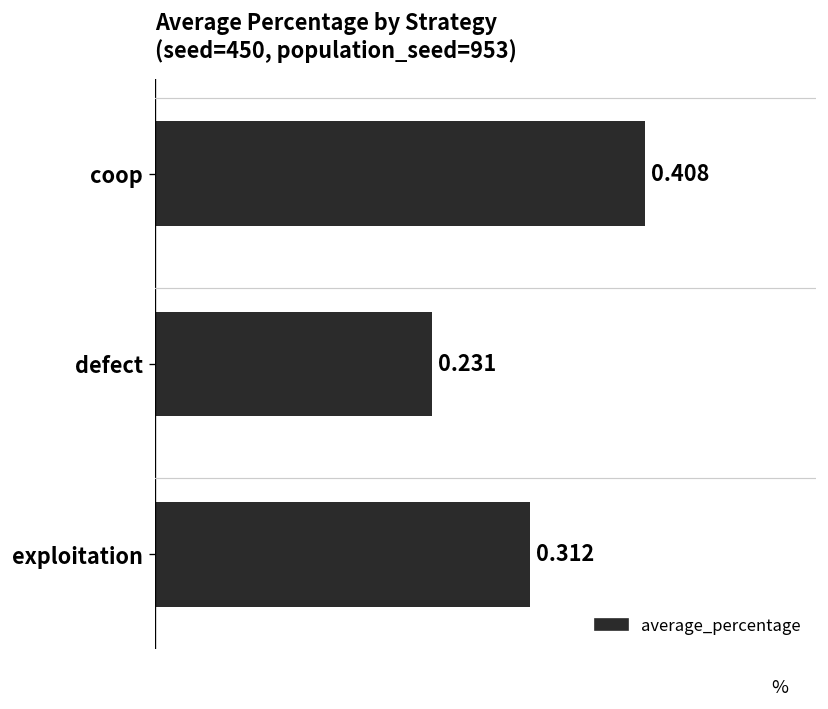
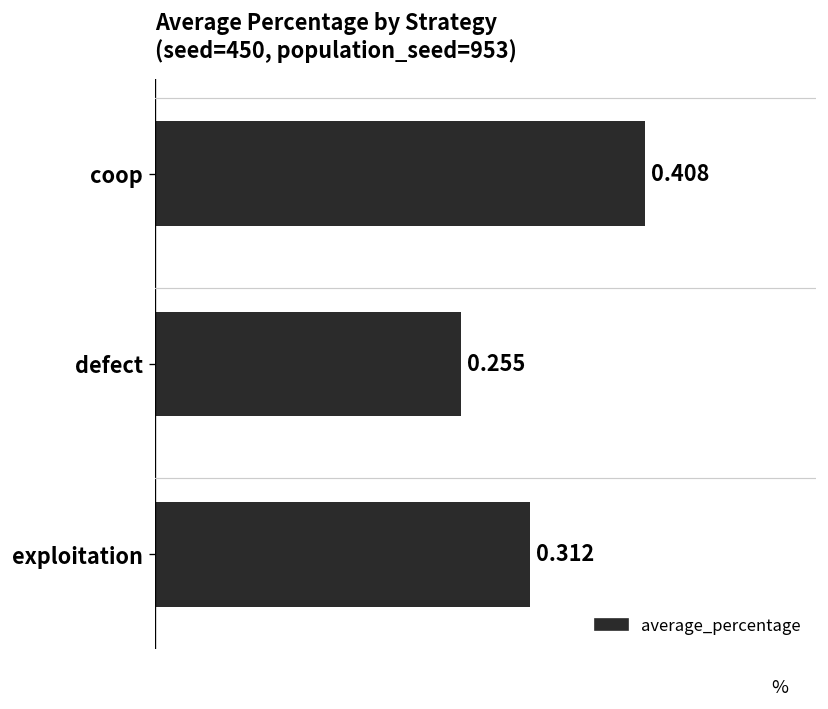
  {
    "coop": 0.408,
-   "defect": 0.231,
+   "defect": 0.255,
    "exploitation": 0.312
  }
